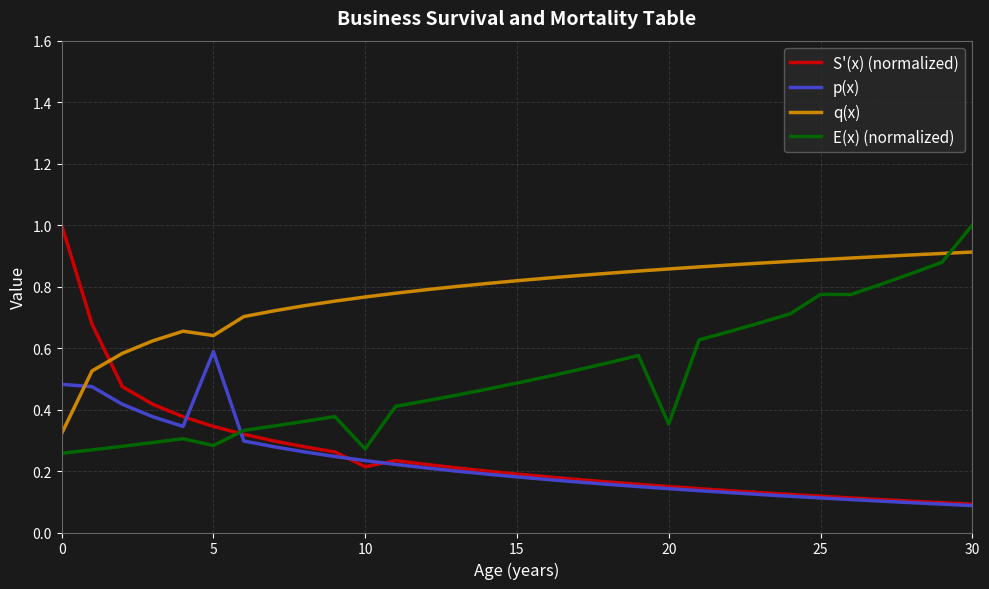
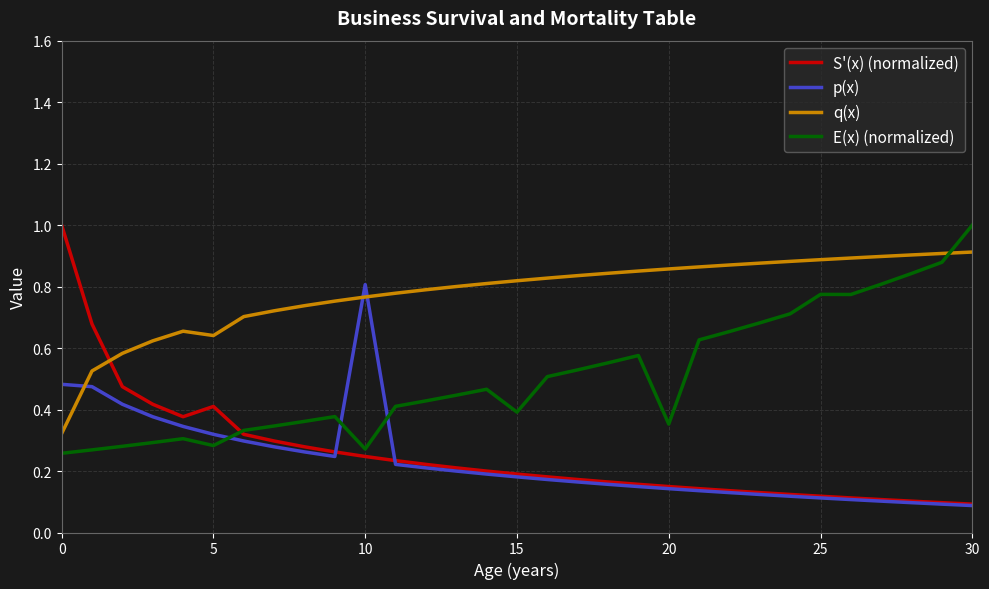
  {
    "S'(x) (normalized)": {
      "0": 1.00,
-     "5": 0.35,
-     "10": 0.21,
+     "5": 0.41,
+     "10": 0.25,
      "15": 0.19
    },
    "p(x)": {
      "0": 0.48,
-     "5": 0.59,
-     "10": 0.23,
+     "5": 0.32,
+     "10": 0.81,
      "15": 0.18
    },
    "q(x)": {
      "0": 0.32,
      "5": 0.64,
      "10": 0.77,
      "15": 0.82,
      "20": 0.86,
      "25": 0.89,
      "30": 0.91
    },
    "E(x) (normalized)": {
      "0": 0.26,
      "5": 0.28,
      "10": 0.27,
-     "15": 0.49,
+     "15": 0.39,
      "20": 0.35,
      "25": 0.77,
      "30": 1.00
    }
  }
